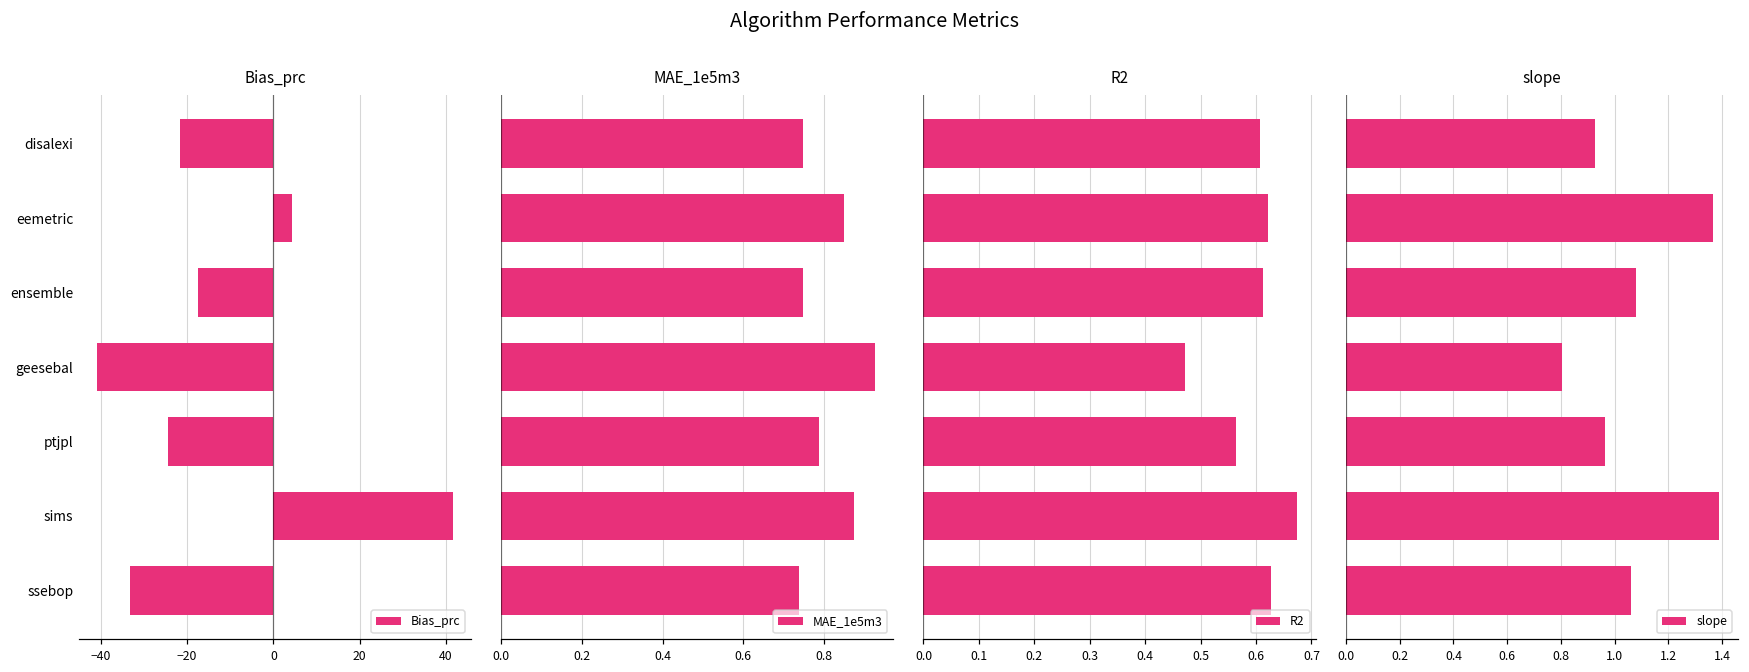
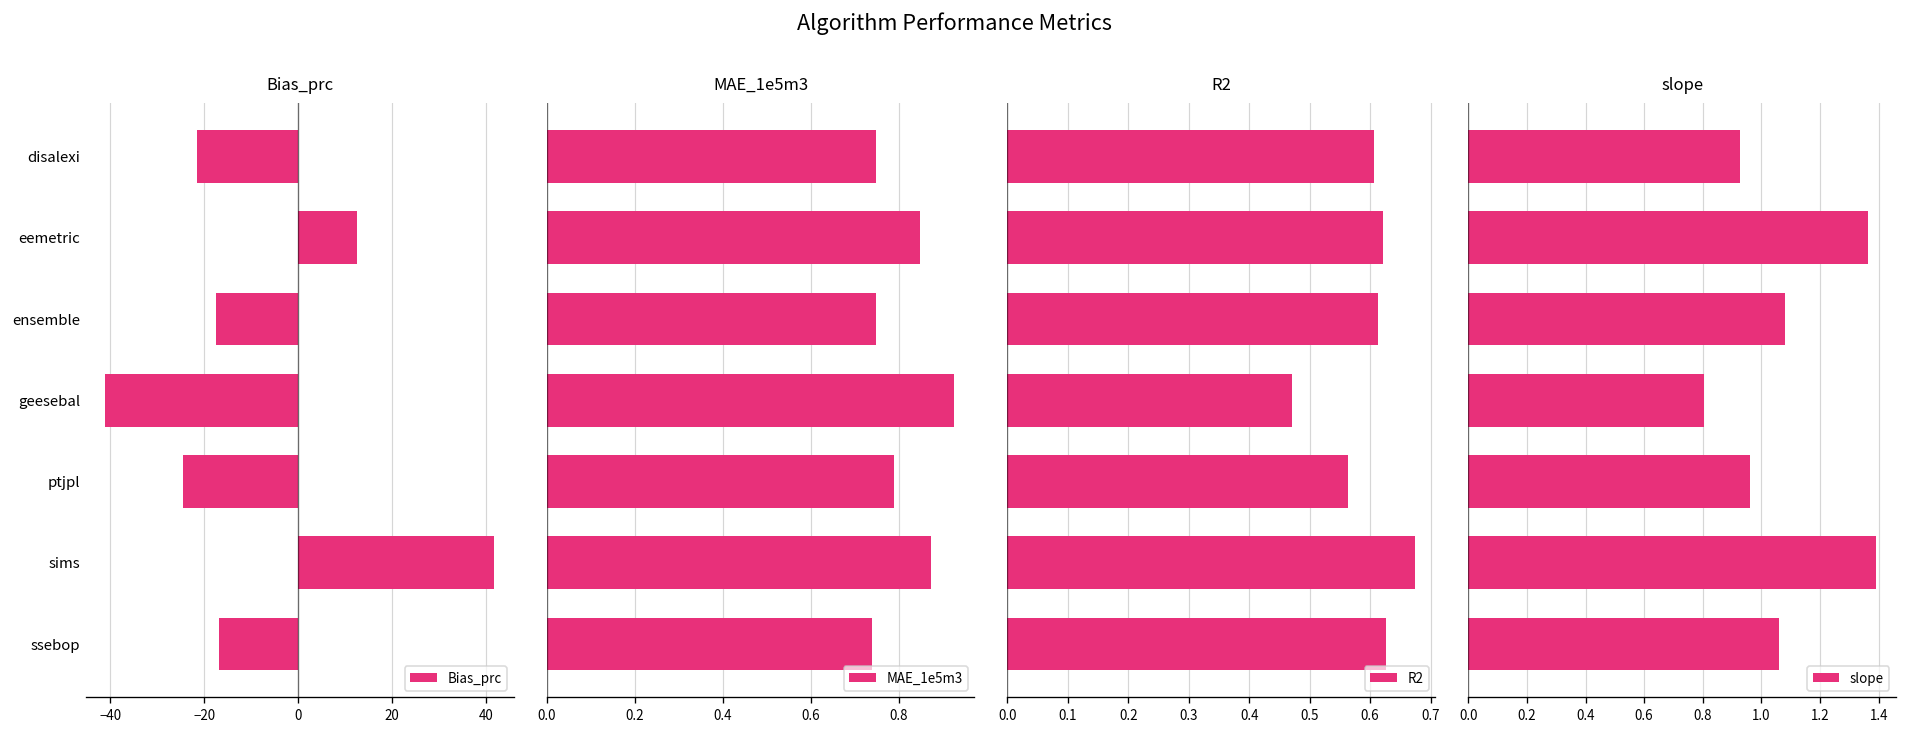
  {
    "Bias_prc": {
      "disalexi": -22,
-     "eemetric": 4,
+     "eemetric": 13,
      "ensemble": -18,
      "geesebal": -41,
      "ptjpl": -24,
      "sims": 42,
-     "ssebop": -33
+     "ssebop": -17
    }
  }
